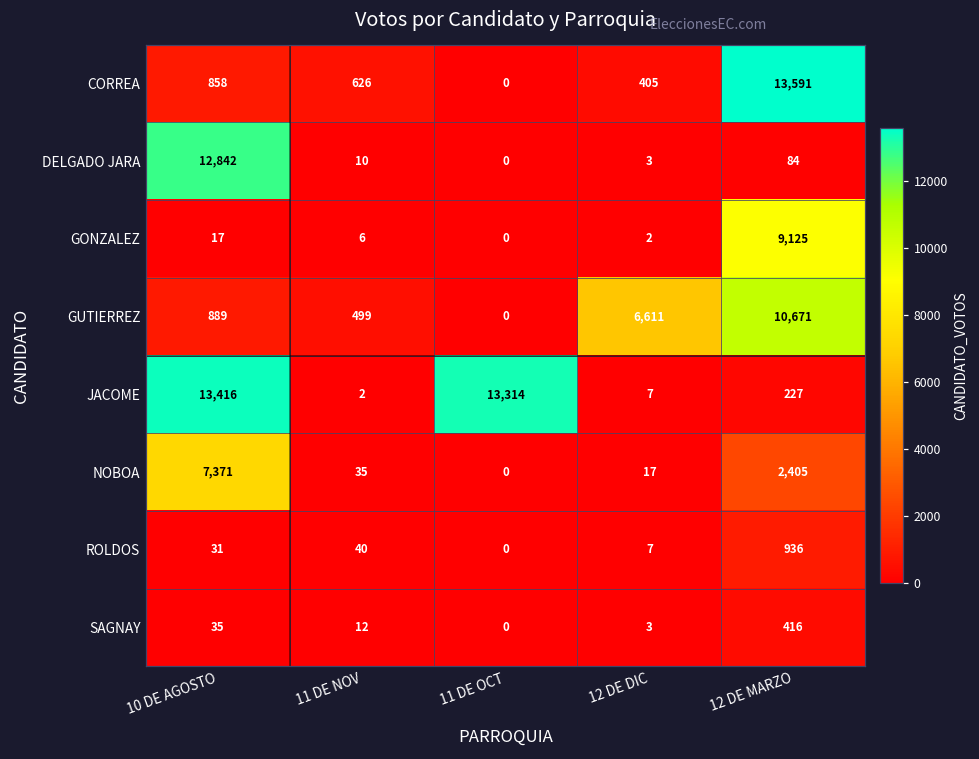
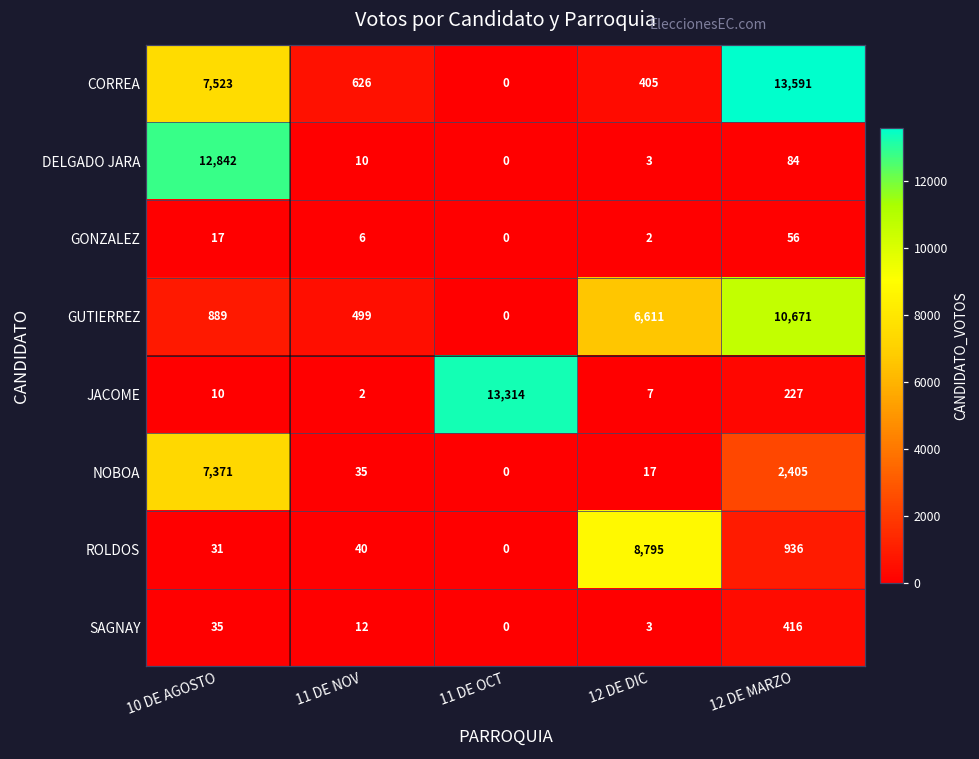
  {
    "CORREA": {
-     "10 DE AGOSTO": "858",
+     "10 DE AGOSTO": "7,523",
      "11 DE NOV": "626",
      "11 DE OCT": "0",
      "12 DE DIC": "405",
      "12 DE MARZO": "13,591"
    },
    "DELGADO JARA": {
      "10 DE AGOSTO": "12,842",
      "11 DE NOV": "10",
      "11 DE OCT": "0",
      "12 DE DIC": "3",
      "12 DE MARZO": "84"
    },
    "GONZALEZ": {
      "10 DE AGOSTO": "17",
      "11 DE NOV": "6",
      "11 DE OCT": "0",
      "12 DE DIC": "2",
-     "12 DE MARZO": "9,125"
+     "12 DE MARZO": "56"
    },
    "GUTIERREZ": {
      "10 DE AGOSTO": "889",
      "11 DE NOV": "499",
      "11 DE OCT": "0",
      "12 DE DIC": "6,611",
      "12 DE MARZO": "10,671"
    },
    "JACOME": {
-     "10 DE AGOSTO": "13,416",
+     "10 DE AGOSTO": "10",
      "11 DE NOV": "2",
      "11 DE OCT": "13,314",
      "12 DE DIC": "7",
      "12 DE MARZO": "227"
    },
    "NOBOA": {
      "10 DE AGOSTO": "7,371",
      "11 DE NOV": "35",
      "11 DE OCT": "0",
      "12 DE DIC": "17",
      "12 DE MARZO": "2,405"
    },
    "ROLDOS": {
      "10 DE AGOSTO": "31",
      "11 DE NOV": "40",
      "11 DE OCT": "0",
-     "12 DE DIC": "7",
+     "12 DE DIC": "8,795",
      "12 DE MARZO": "936"
    },
    "SAGNAY": {
      "10 DE AGOSTO": "35",
      "11 DE NOV": "12",
      "11 DE OCT": "0",
      "12 DE DIC": "3",
      "12 DE MARZO": "416"
    }
  }
